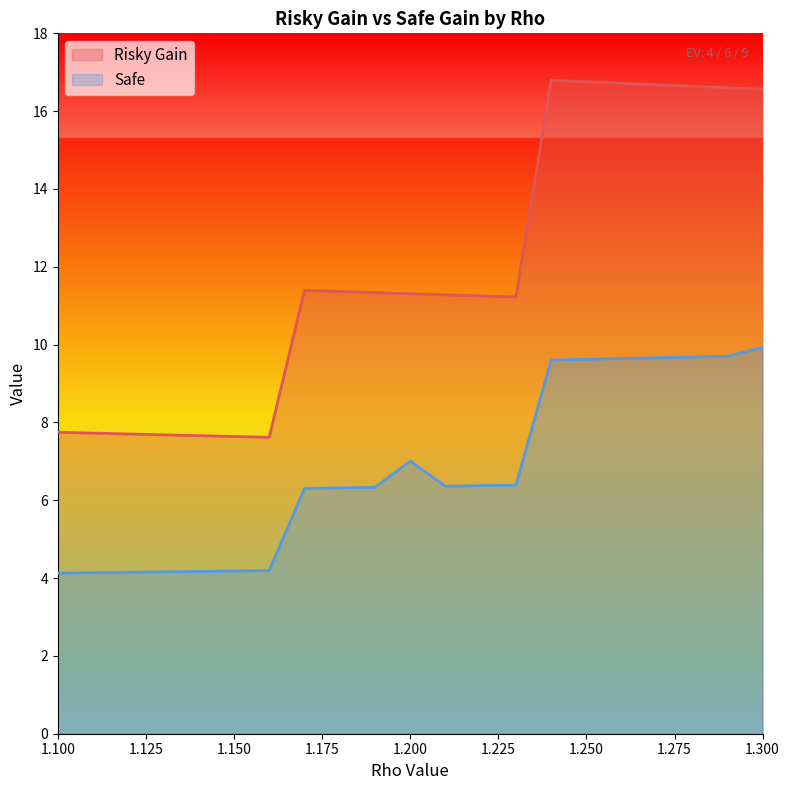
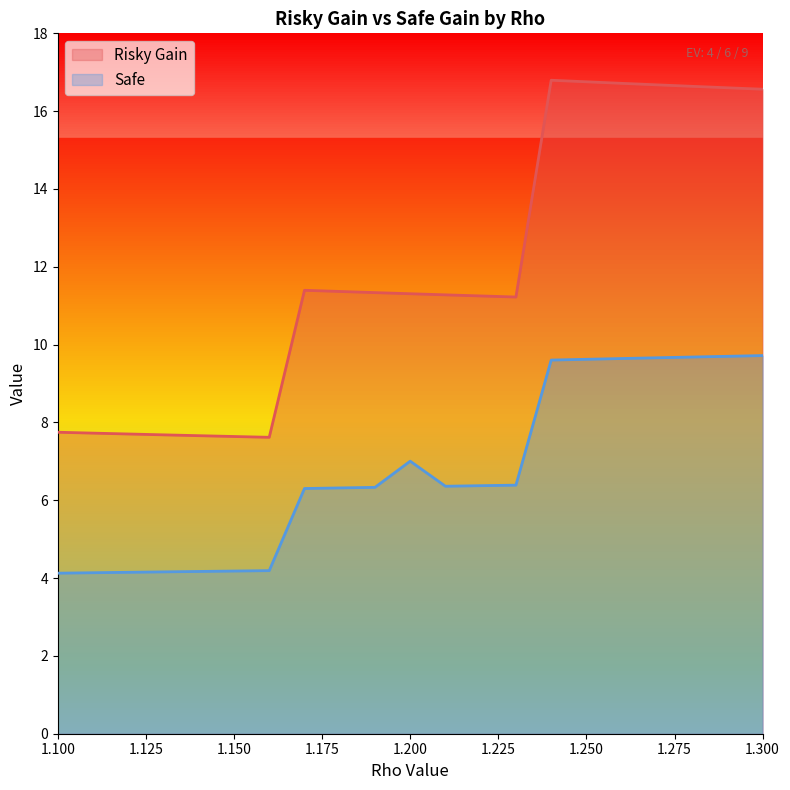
  {
    "Risky Gain": {
      "1.100": 7.7,
      "1.150": 7.6,
      "1.200": 11.3,
      "1.250": 16.8,
      "1.300": 16.6
    },
    "Safe": {
      "1.100": 4.1,
      "1.150": 4.2,
      "1.200": 7.0,
      "1.250": 9.6,
-     "1.300": 9.9
+     "1.300": 9.7
    }
  }
